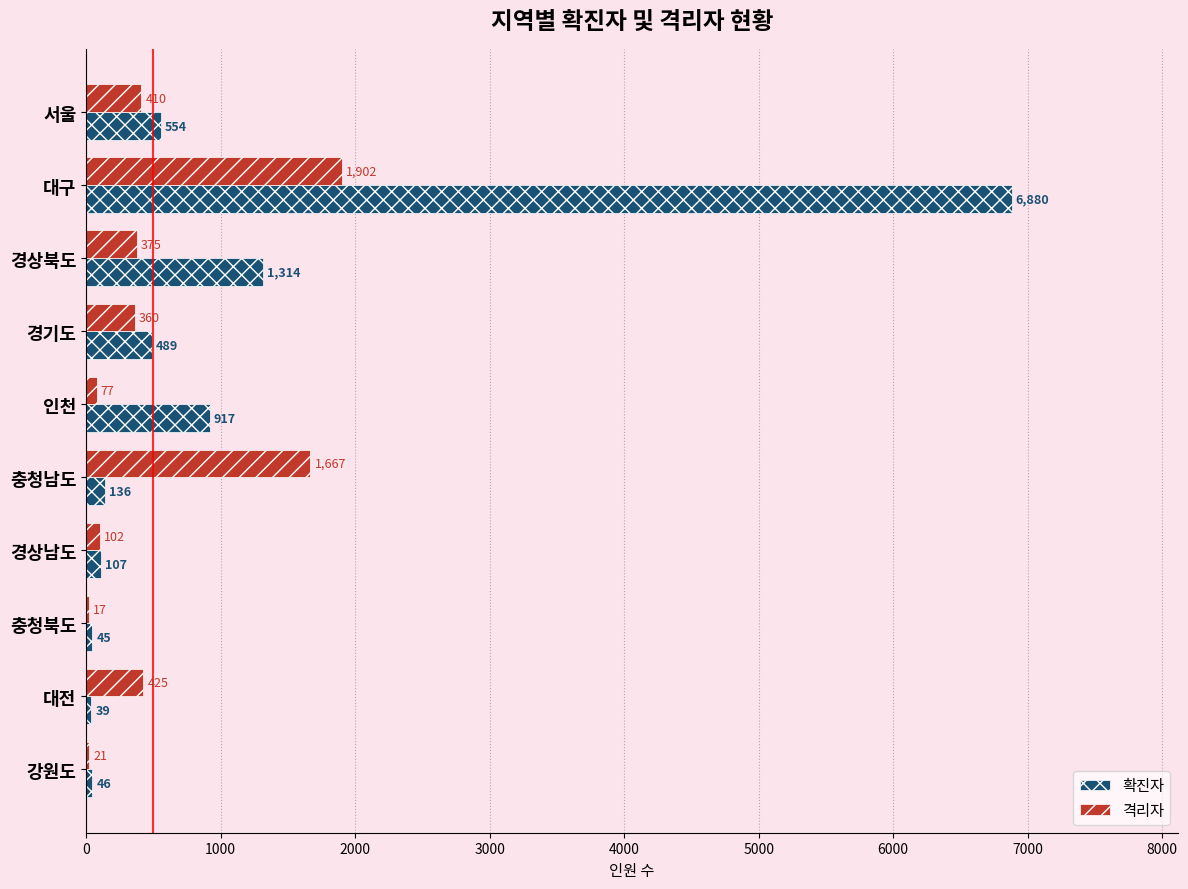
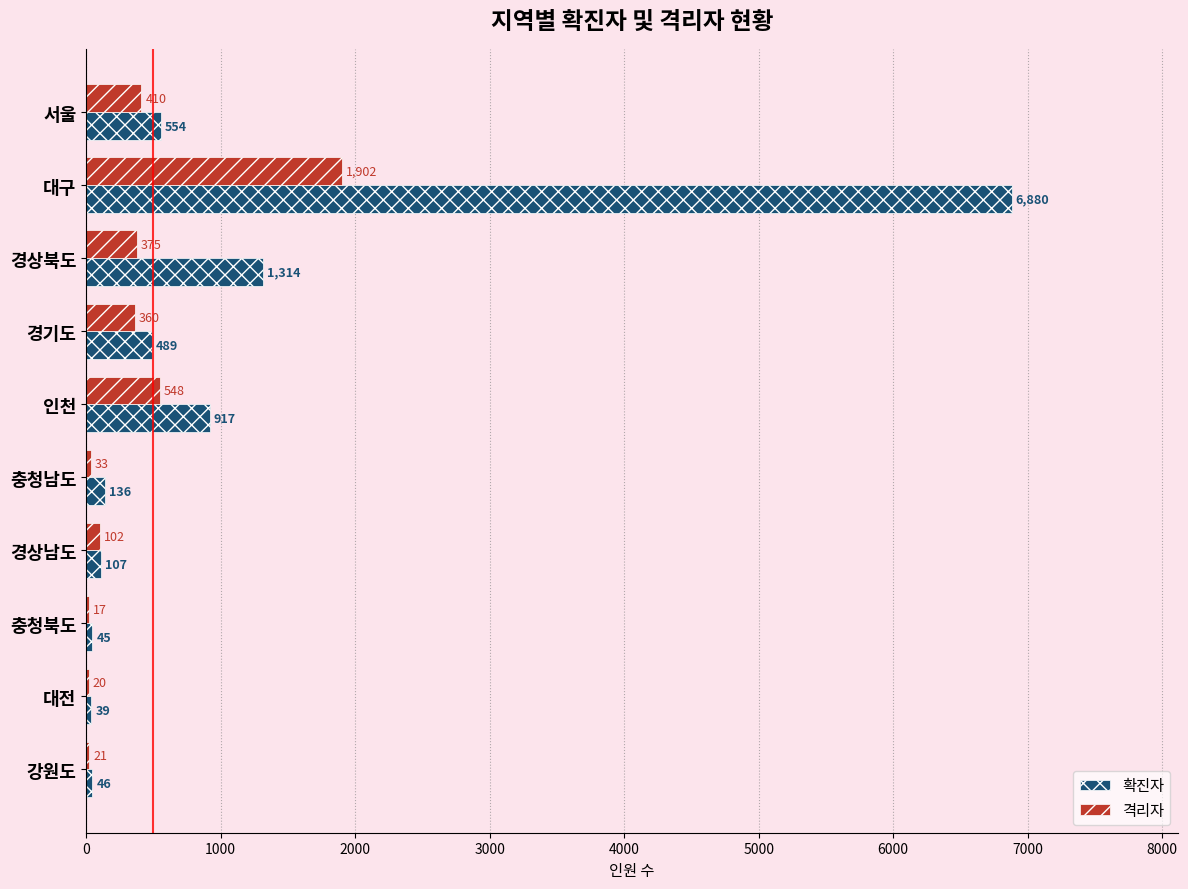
  {
    "확진자": {
      "서울": "554",
      "대구": "6,880",
      "경상북도": "1,314",
      "경기도": "489",
      "인천": "917",
      "충청남도": "136",
      "경상남도": "107",
      "충청북도": "45",
      "대전": "39",
      "강원도": "46"
    },
    "격리자": {
      "서울": "410",
      "대구": "1,902",
      "경상북도": "375",
      "경기도": "360",
-     "인천": "77",
-     "충청남도": "1,667",
+     "인천": "548",
+     "충청남도": "33",
      "경상남도": "102",
      "충청북도": "17",
-     "대전": "425",
+     "대전": "20",
      "강원도": "21"
    }
  }
